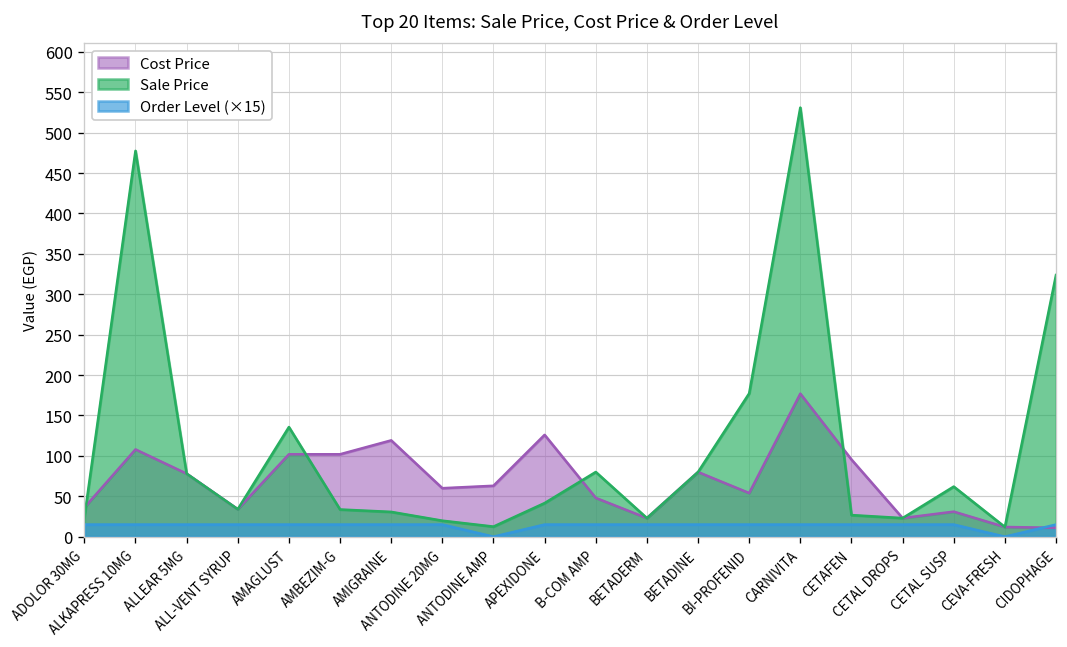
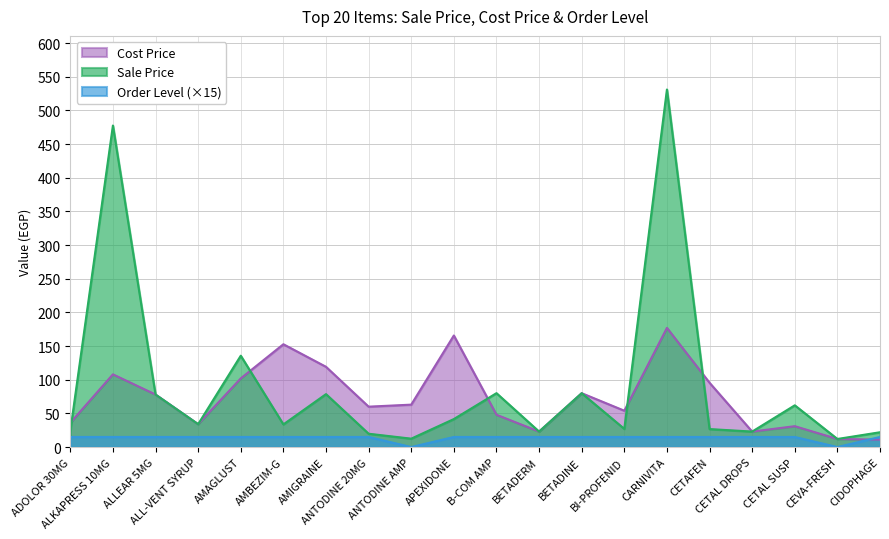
  {
    "Cost Price": {
      "ADOLOR 30MG": 40,
      "ALKAPRESS 10MG": 110,
      "AMAGLUST": 100,
-     "AMBEZIM-G": 100,
+     "AMBEZIM-G": 150,
      "AMIGRAINE": 120,
      "ANTODINE 20MG": 60,
      "ANTODINE AMP": 60,
-     "APEXIDONE": 130,
+     "APEXIDONE": 170,
      "B-COM AMP": 50,
      "BI-PROFENID": 50,
      "CARNIVITA": 180,
      "CETAFEN": 100,
      "CETAL SUSP": 30,
      "CIDOPHAGE": 10
    },
    "Sale Price": {
      "ADOLOR 30MG": 20,
      "ALKAPRESS 10MG": 480,
      "AMAGLUST": 140,
      "AMBEZIM-G": 30,
-     "AMIGRAINE": 30,
+     "AMIGRAINE": 80,
      "ANTODINE 20MG": 20,
      "ANTODINE AMP": 10,
      "APEXIDONE": 40,
      "B-COM AMP": 80,
-     "BI-PROFENID": 180,
+     "BI-PROFENID": 30,
      "CARNIVITA": 530,
      "CETAFEN": 30,
      "CETAL SUSP": 60,
-     "CIDOPHAGE": 320
+     "CIDOPHAGE": 20
    },
    "Order Level (×15)": {
      "ADOLOR 30MG": 20,
      "ALKAPRESS 10MG": 20,
      "ALLEAR 5MG": 20,
      "ALL-VENT SYRUP": 20,
      "AMAGLUST": 20,
      "AMBEZIM-G": 20,
      "AMIGRAINE": 20,
      "ANTODINE 20MG": 20,
      "ANTODINE AMP": 0,
      "APEXIDONE": 20,
      "B-COM AMP": 20,
      "BETADERM": 20,
      "BETADINE": 20,
      "BI-PROFENID": 20,
      "CARNIVITA": 20,
      "CETAFEN": 20,
      "CETAL DROPS": 20,
      "CETAL SUSP": 20,
      "CEVA-FRESH": 0,
      "CIDOPHAGE": 20
    }
  }
